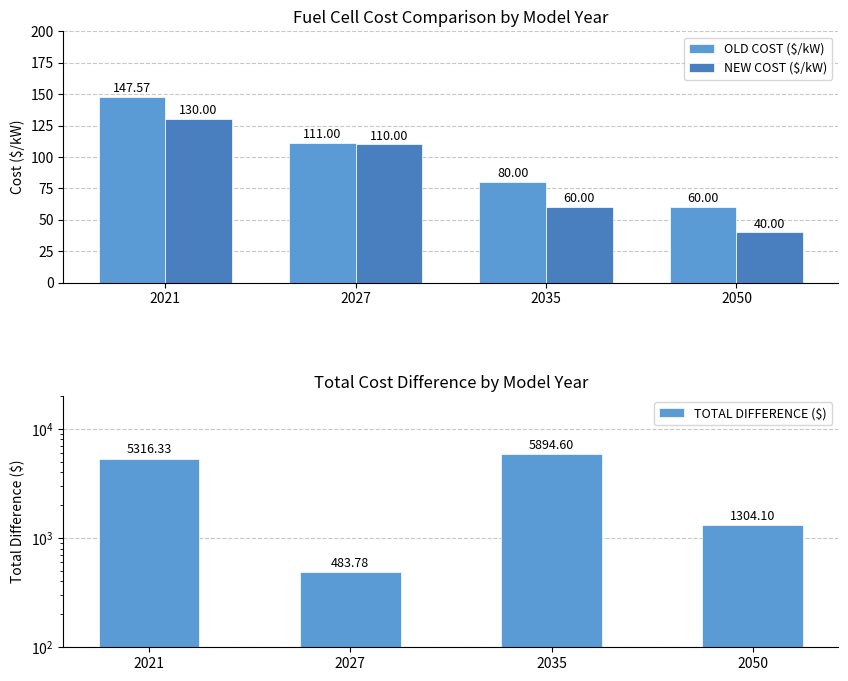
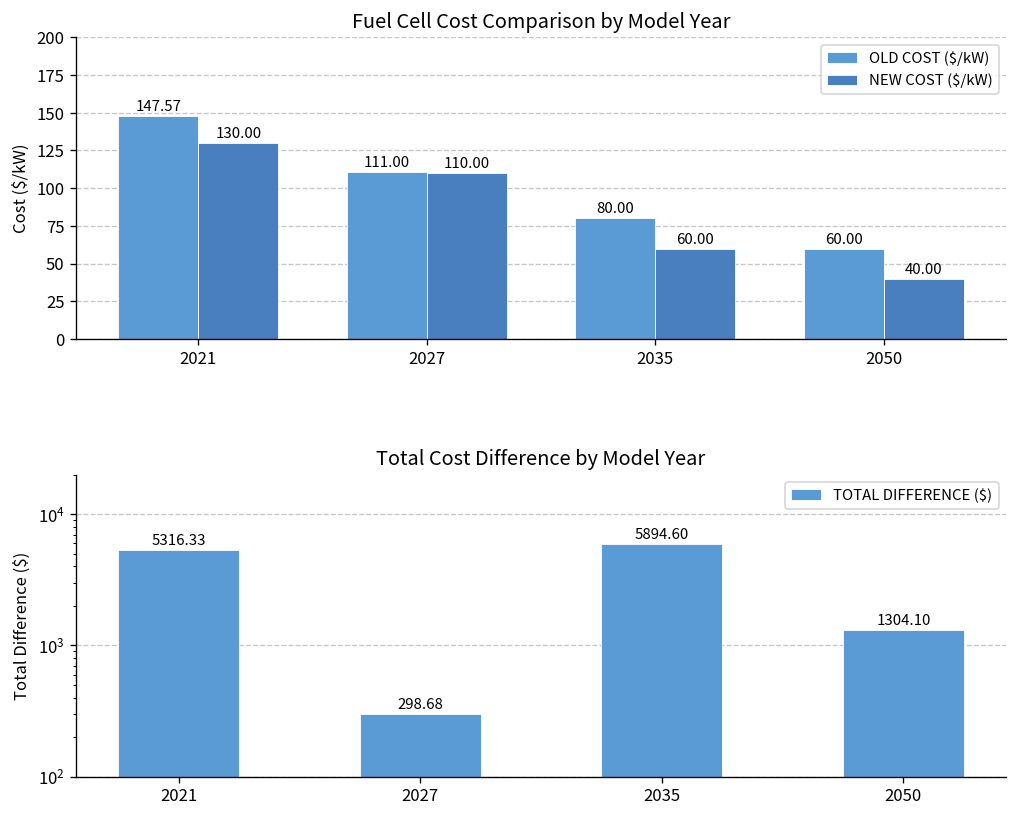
  {
    "Total Cost Difference by Model Year": {
      "2021": 5316.33,
-     "2027": 483.78,
+     "2027": 298.68,
      "2035": 5894.60,
      "2050": 1304.10
    }
  }
